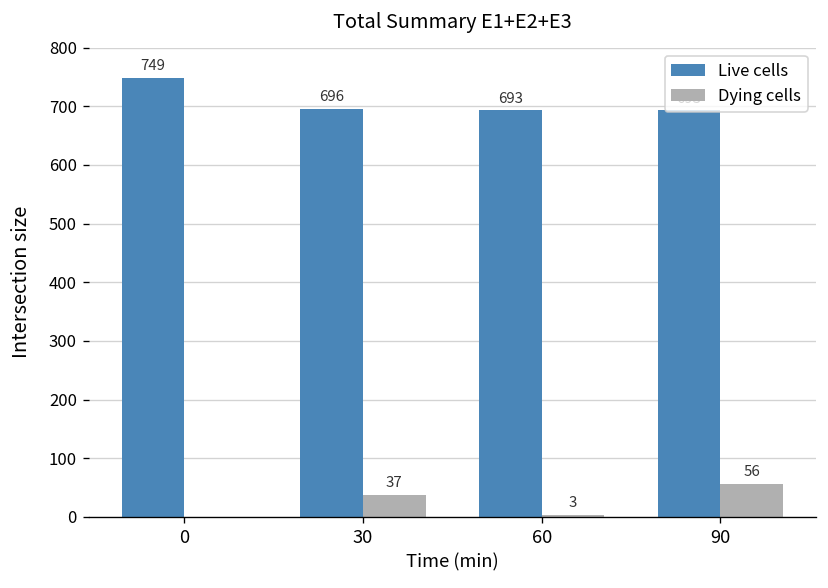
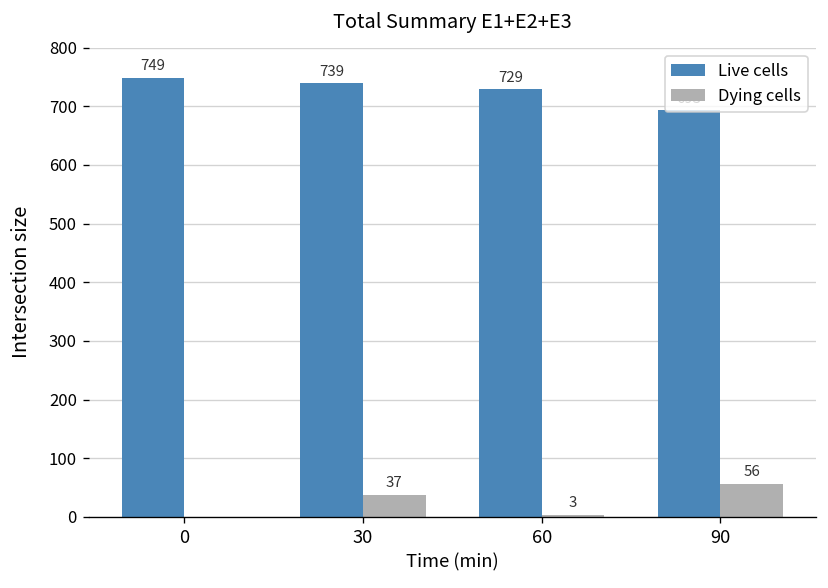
  {
    "Live cells": {
      "0": 749,
-     "30": 696,
-     "60": 693
+     "30": 739,
+     "60": 729
    },
    "Dying cells": {
      "30": 37,
      "60": 3,
      "90": 56
    }
  }
